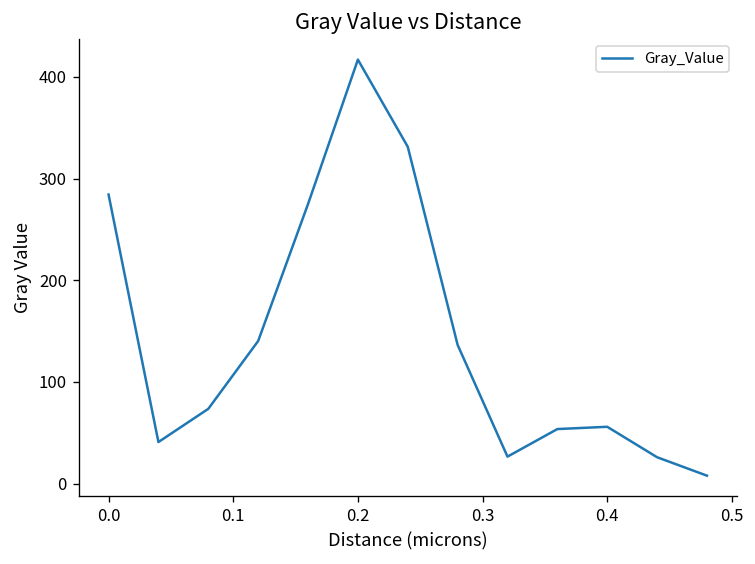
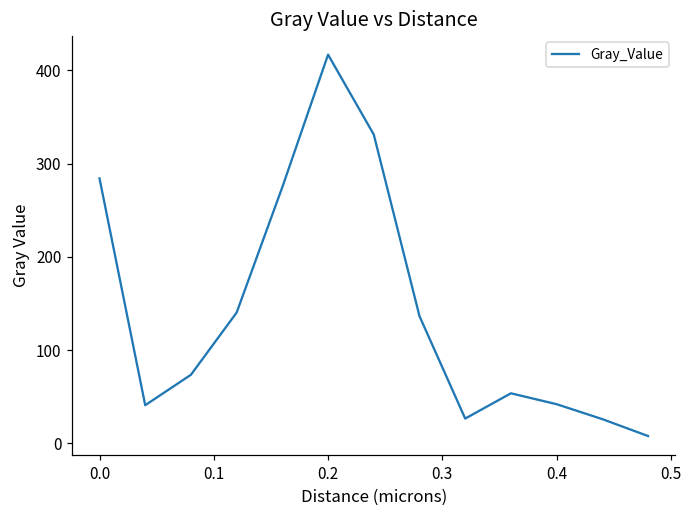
  {
    "0.0": 280,
    "0.2": 420,
-   "0.4": 60
+   "0.4": 40
  }
